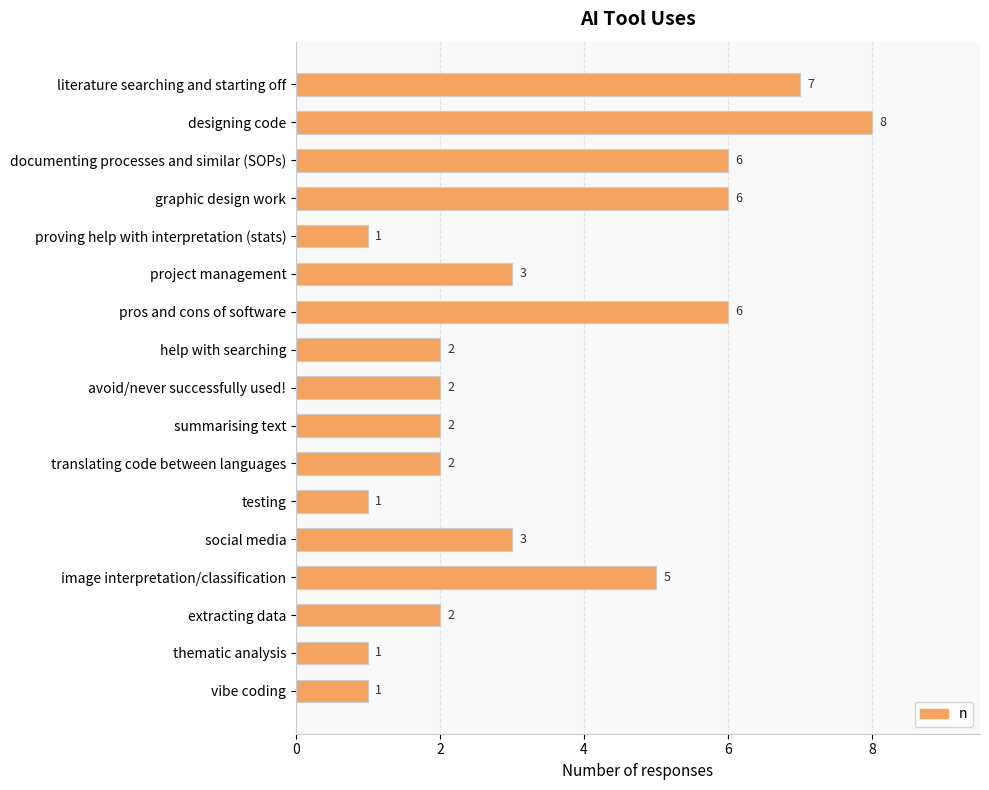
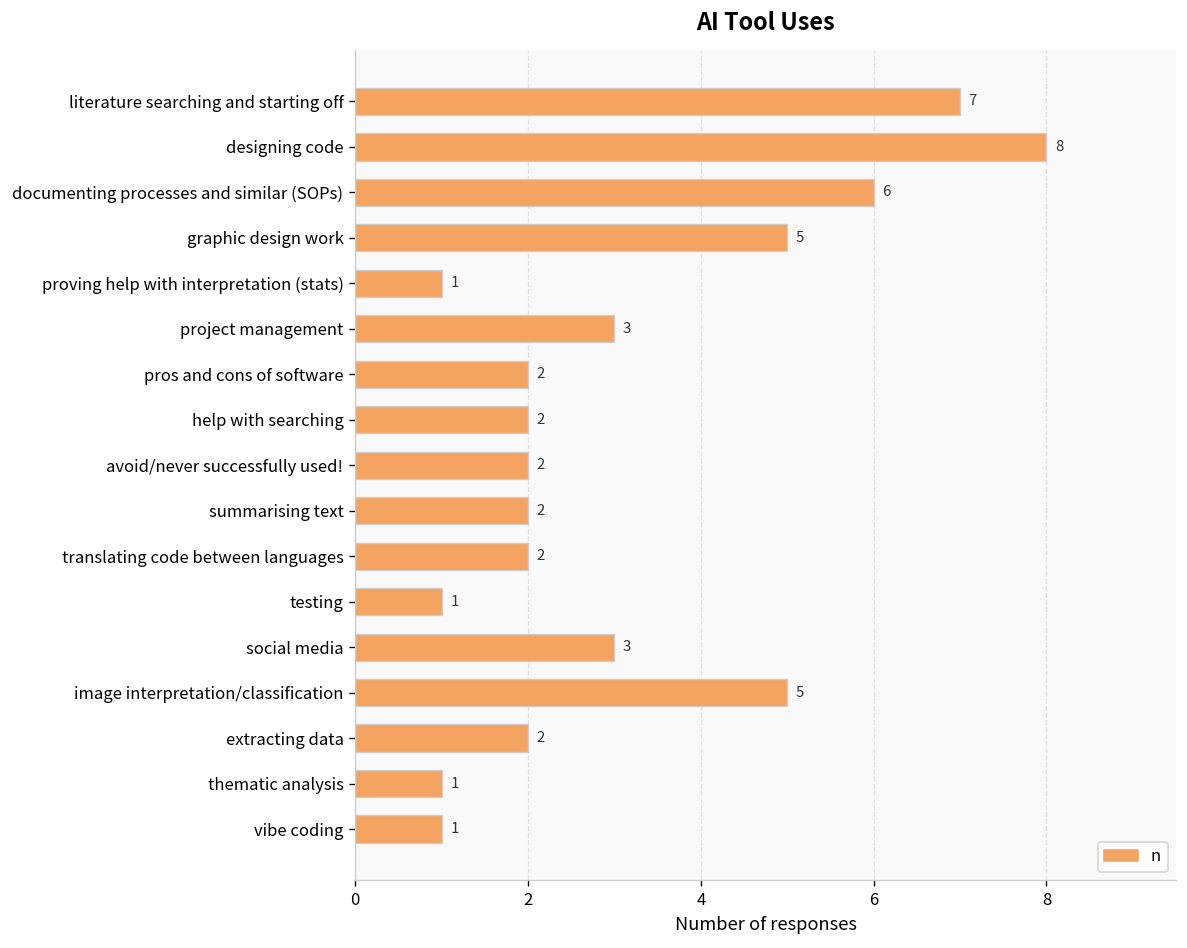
  {
    "literature searching and starting off": 7,
    "designing code": 8,
    "documenting processes and similar (SOPs)": 6,
-   "graphic design work": 6,
+   "graphic design work": 5,
    "proving help with interpretation (stats)": 1,
    "project management": 3,
-   "pros and cons of software": 6,
+   "pros and cons of software": 2,
    "help with searching": 2,
    "avoid/never successfully used!": 2,
    "summarising text": 2,
    "translating code between languages": 2,
    "testing": 1,
    "social media": 3,
    "image interpretation/classification": 5,
    "extracting data": 2,
    "thematic analysis": 1,
    "vibe coding": 1
  }
